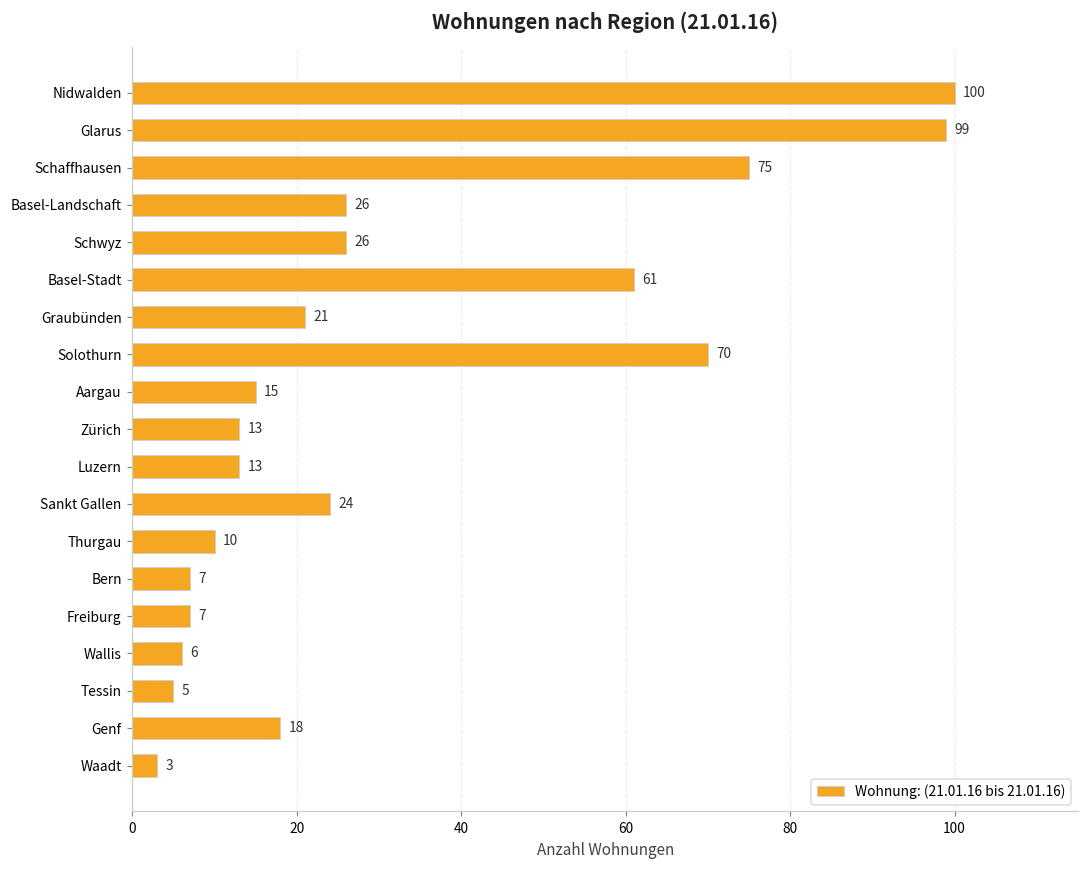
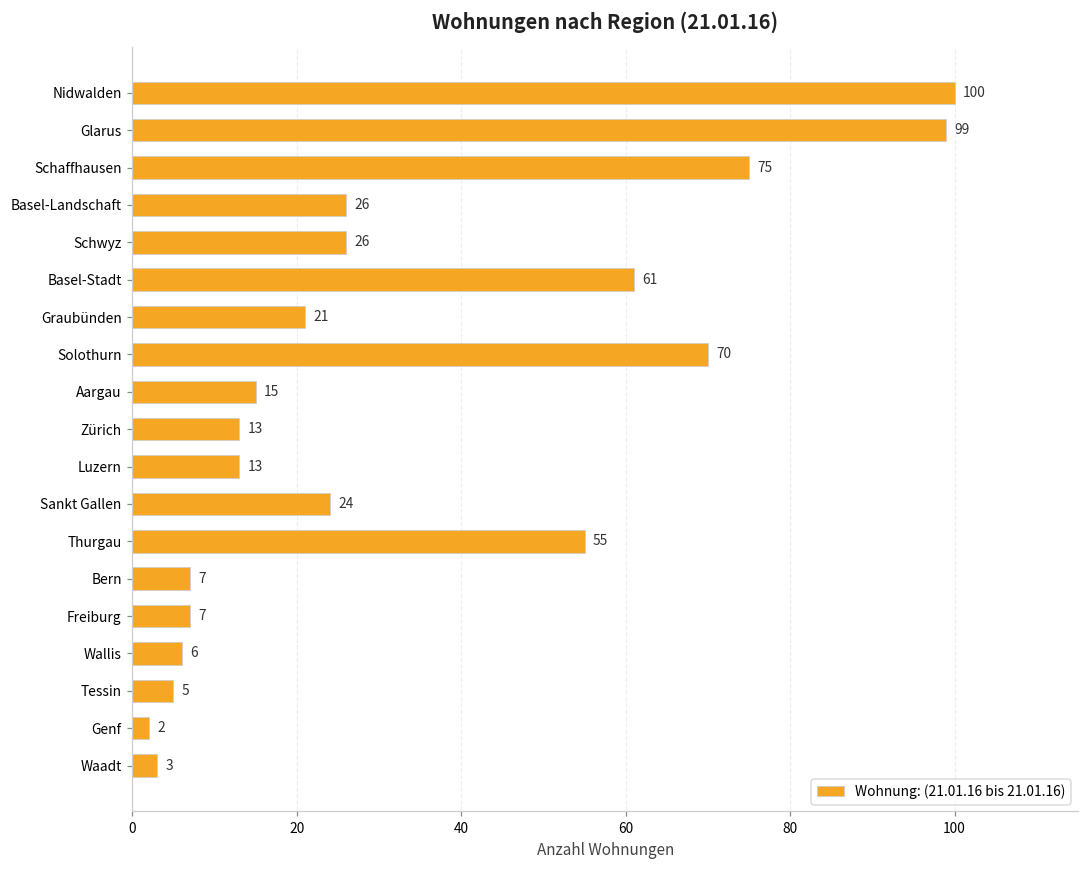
  {
    "Nidwalden": 100,
    "Glarus": 99,
    "Schaffhausen": 75,
    "Basel-Landschaft": 26,
    "Schwyz": 26,
    "Basel-Stadt": 61,
    "Graubünden": 21,
    "Solothurn": 70,
    "Aargau": 15,
    "Zürich": 13,
    "Luzern": 13,
    "Sankt Gallen": 24,
-   "Thurgau": 10,
+   "Thurgau": 55,
    "Bern": 7,
    "Freiburg": 7,
    "Wallis": 6,
    "Tessin": 5,
-   "Genf": 18,
+   "Genf": 2,
    "Waadt": 3
  }
